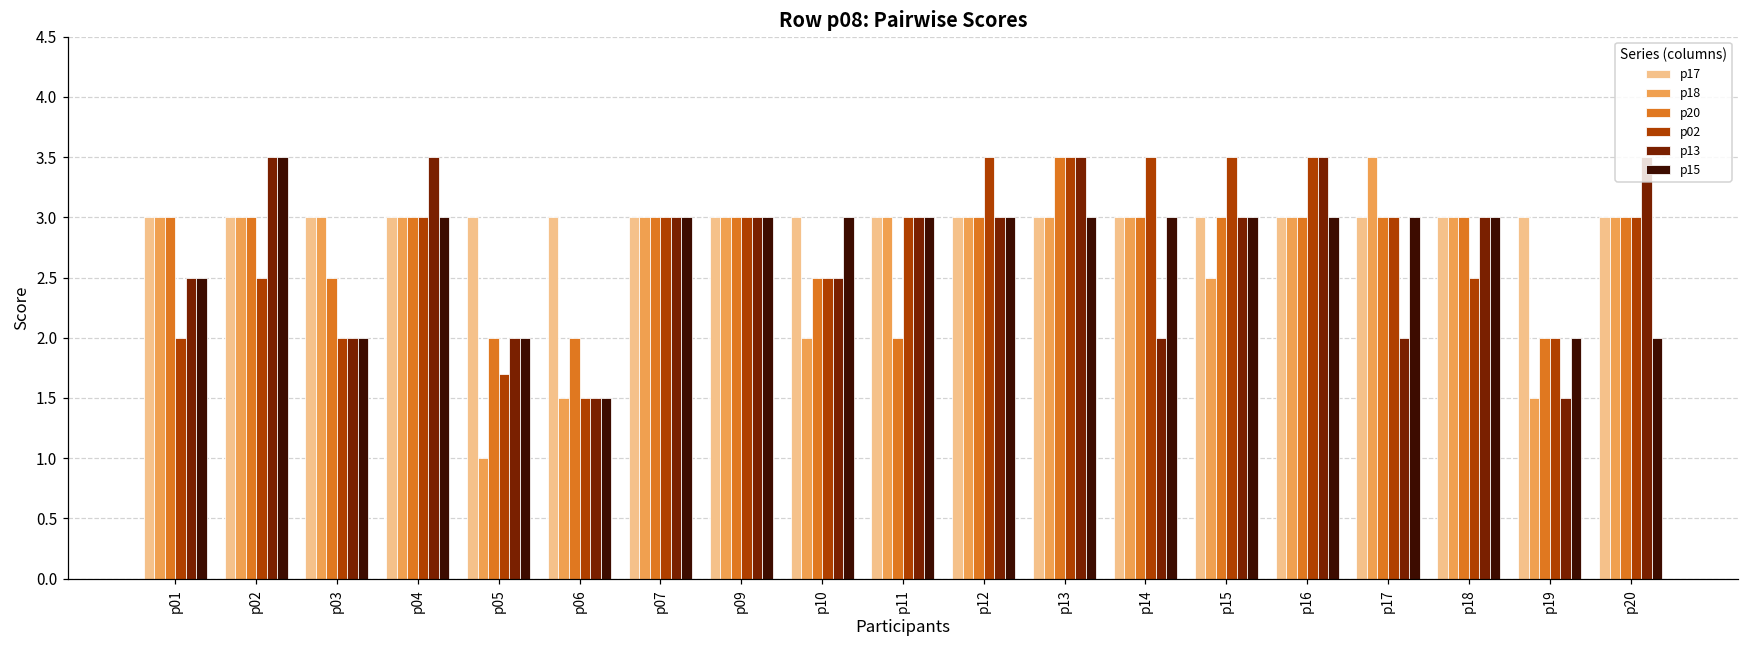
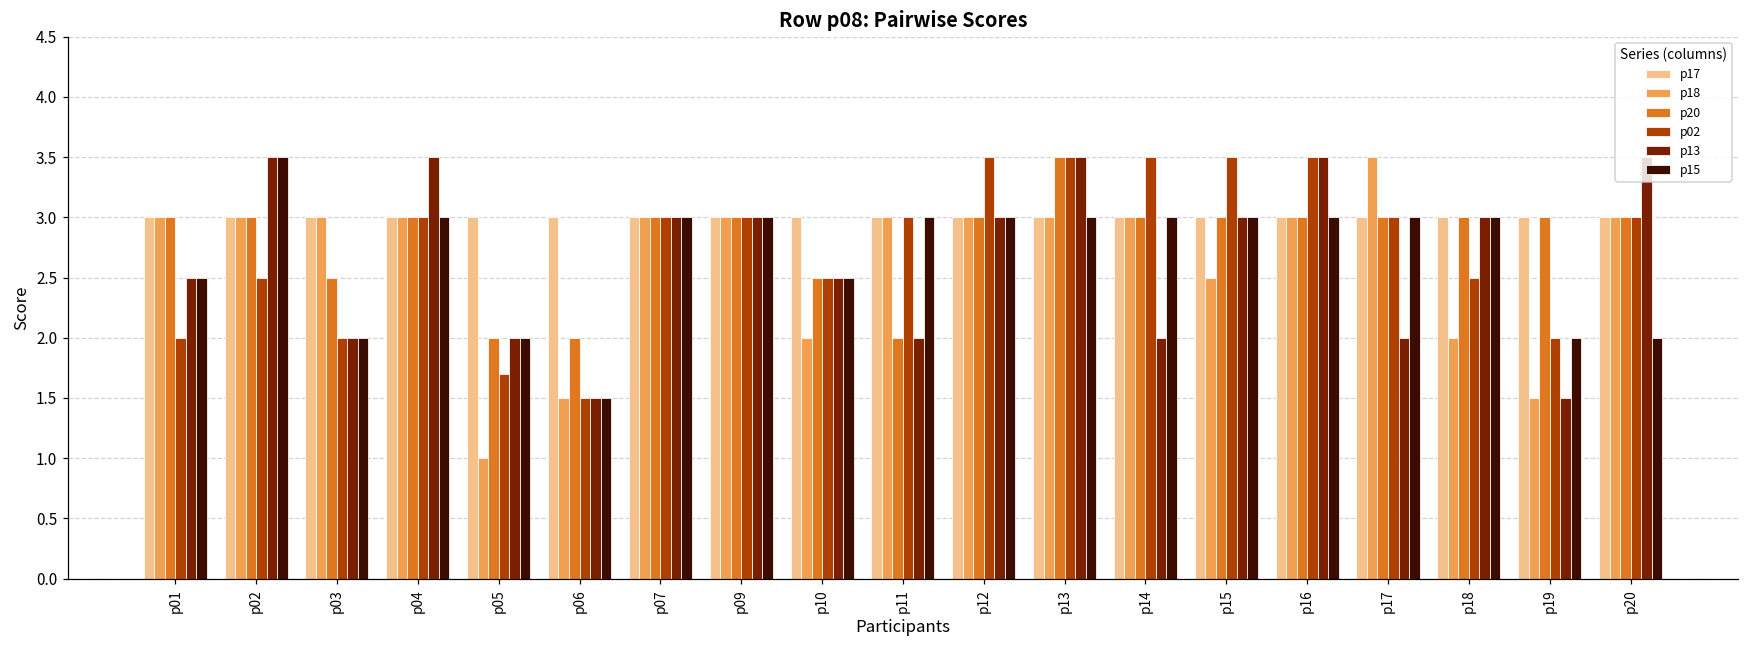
  {
    "p17": {
      "p01": 3.0,
      "p02": 3.0,
      "p03": 3.0,
      "p04": 3.0,
      "p05": 3.0,
      "p06": 3.0,
      "p07": 3.0,
      "p09": 3.0,
      "p10": 3.0,
      "p11": 3.0,
      "p12": 3.0,
      "p13": 3.0,
      "p14": 3.0,
      "p15": 3.0,
      "p16": 3.0,
      "p17": 3.0,
      "p18": 3.0,
      "p19": 3.0,
      "p20": 3.0
    },
    "p18": {
      "p01": 3,
      "p02": 3,
      "p03": 3,
      "p04": 3,
      "p05": 1,
      "p06": 1.50,
      "p07": 3,
      "p09": 3,
      "p10": 2,
      "p11": 3,
      "p12": 3,
      "p13": 3,
      "p14": 3,
      "p15": 2.50,
      "p16": 3,
      "p17": 3.50,
-     "p18": 3,
+     "p18": 2,
      "p19": 1.50,
      "p20": 3
    },
    "p20": {
      "p01": 3,
      "p02": 3,
      "p03": 2.50,
      "p04": 3,
      "p05": 2,
      "p06": 2,
      "p07": 3,
      "p09": 3,
      "p10": 2.50,
      "p11": 2,
      "p12": 3,
      "p13": 3.50,
      "p14": 3,
      "p15": 3,
      "p16": 3,
      "p17": 3,
      "p18": 3,
-     "p19": 2,
+     "p19": 3,
      "p20": 3
    },
    "p02": {
      "p01": 2.0,
      "p02": 2.5,
      "p03": 2.0,
      "p04": 3.0,
      "p05": 1.7,
      "p06": 1.5,
      "p07": 3.0,
      "p09": 3.0,
      "p10": 2.5,
      "p11": 3.0,
      "p12": 3.5,
      "p13": 3.5,
      "p14": 3.5,
      "p15": 3.5,
      "p16": 3.5,
      "p17": 3.0,
      "p18": 2.5,
      "p19": 2.0,
      "p20": 3.0
    },
    "p13": {
      "p01": 2.50,
      "p02": 3.50,
      "p03": 2,
      "p04": 3.50,
      "p05": 2,
      "p06": 1.50,
      "p07": 3,
      "p09": 3,
      "p10": 2.50,
-     "p11": 3,
+     "p11": 2,
      "p12": 3,
      "p13": 3.50,
      "p14": 2,
      "p15": 3,
      "p16": 3.50,
      "p17": 2,
      "p18": 3,
      "p19": 1.50
    },
    "p15": {
      "p01": 2.5,
      "p02": 3.5,
      "p03": 2.0,
      "p04": 3.0,
      "p05": 2.0,
      "p06": 1.5,
      "p07": 3.0,
      "p09": 3.0,
-     "p10": 3.0,
+     "p10": 2.5,
      "p11": 3.0,
      "p12": 3.0,
      "p13": 3.0,
      "p14": 3.0,
      "p15": 3.0,
      "p16": 3.0,
      "p17": 3.0,
      "p18": 3.0,
      "p19": 2.0,
      "p20": 2.0
    }
  }
